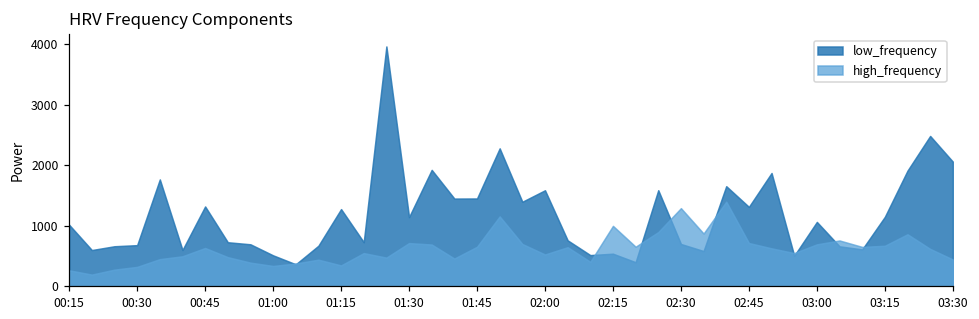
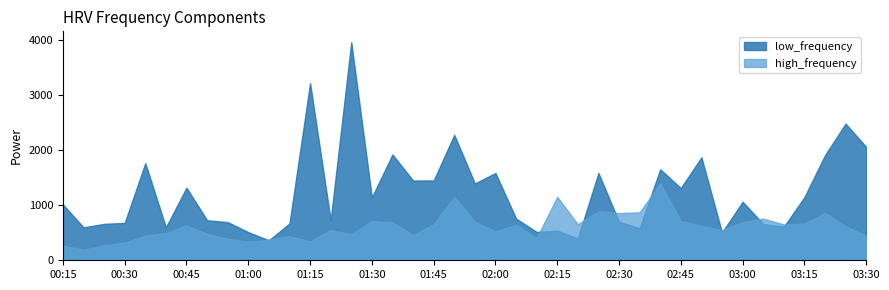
  {
    "low_frequency": {
      "00:15": 1000,
      "00:30": 700,
      "00:45": 1300,
      "01:00": 500,
-     "01:15": 1300,
+     "01:15": 3200,
      "01:30": 1100,
      "01:45": 1500,
      "02:00": 1600,
      "02:15": 500,
      "02:30": 700,
      "02:45": 1300,
      "03:00": 1100,
      "03:15": 1100,
      "03:30": 2100
    },
    "high_frequency": {
      "00:15": 300,
      "00:30": 300,
      "00:45": 600,
      "01:00": 300,
      "01:15": 300,
      "01:30": 700,
      "01:45": 700,
      "02:00": 500,
-     "02:15": 1000,
-     "02:30": 1300,
+     "02:15": 1200,
+     "02:30": 900,
      "02:45": 700,
      "03:00": 700,
      "03:15": 700,
      "03:30": 400
    }
  }
